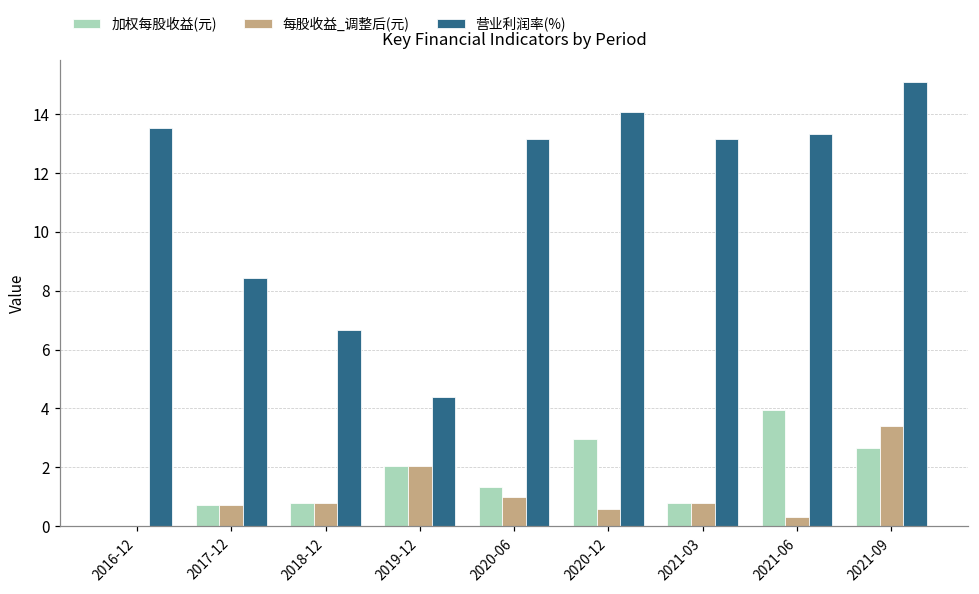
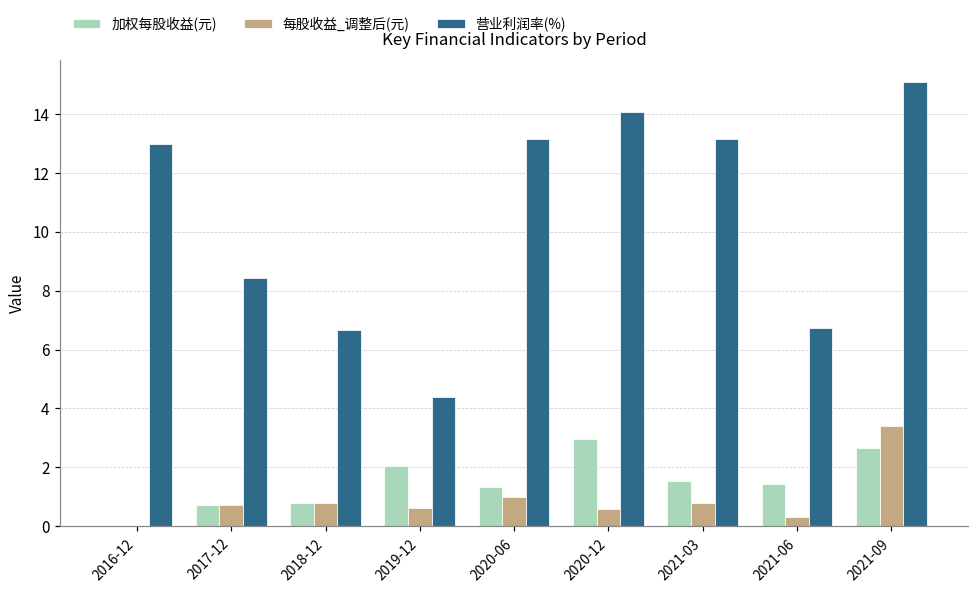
  {
    "加权每股收益(元)": {
      "2016-12": 0.0,
      "2017-12": 0.7,
      "2018-12": 0.8,
      "2019-12": 2.0,
      "2020-06": 1.3,
      "2020-12": 3.0,
-     "2021-03": 0.8,
-     "2021-06": 4.0,
+     "2021-03": 1.5,
+     "2021-06": 1.4,
      "2021-09": 2.6
    },
    "每股收益_调整后(元)": {
      "2016-12": 0.0,
      "2017-12": 0.7,
      "2018-12": 0.8,
-     "2019-12": 2.0,
+     "2019-12": 0.6,
      "2020-06": 1.0,
      "2020-12": 0.6,
      "2021-03": 0.8,
      "2021-06": 0.3,
      "2021-09": 3.4
    },
    "营业利润率(%)": {
-     "2016-12": 13.5,
+     "2016-12": 13.0,
      "2017-12": 8.4,
      "2018-12": 6.7,
      "2019-12": 4.4,
      "2020-06": 13.2,
      "2020-12": 14.1,
      "2021-03": 13.2,
-     "2021-06": 13.3,
+     "2021-06": 6.7,
      "2021-09": 15.1
    }
  }
